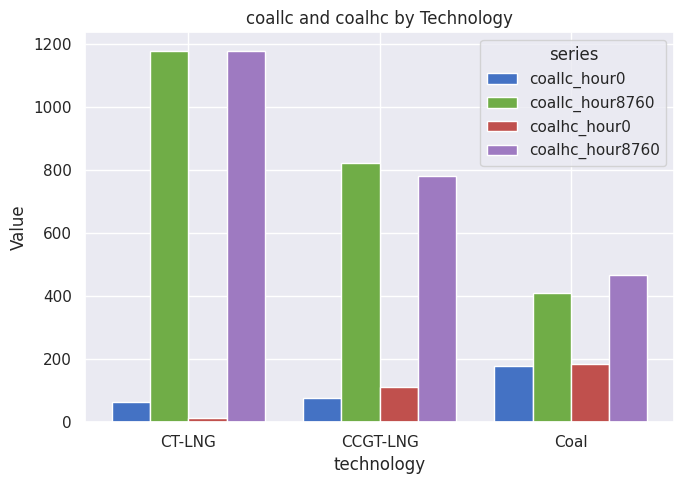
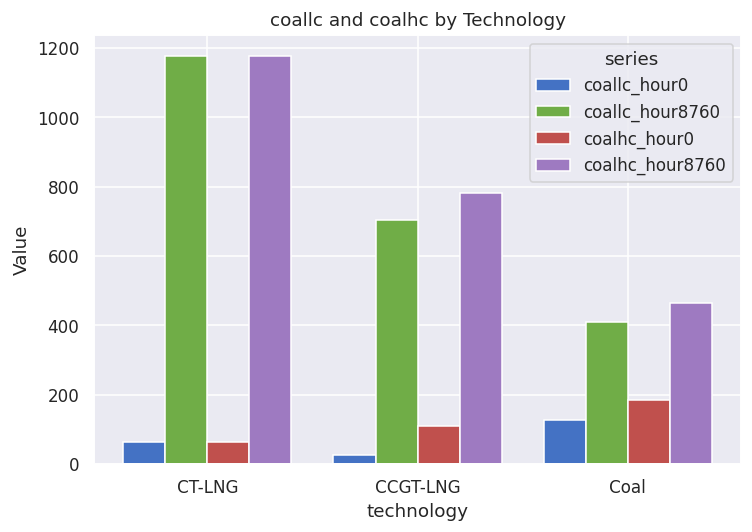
  {
    "coallc_hour0": {
      "CT-LNG": 70,
-     "CCGT-LNG": 80,
-     "Coal": 180
+     "CCGT-LNG": 30,
+     "Coal": 130
    },
    "coallc_hour8760": {
      "CT-LNG": 1180,
-     "CCGT-LNG": 820,
+     "CCGT-LNG": 700,
      "Coal": 410
    },
    "coalhc_hour0": {
-     "CT-LNG": 10,
+     "CT-LNG": 70,
      "CCGT-LNG": 110,
      "Coal": 180
    },
    "coalhc_hour8760": {
      "CT-LNG": 1180,
      "CCGT-LNG": 780,
      "Coal": 470
    }
  }
